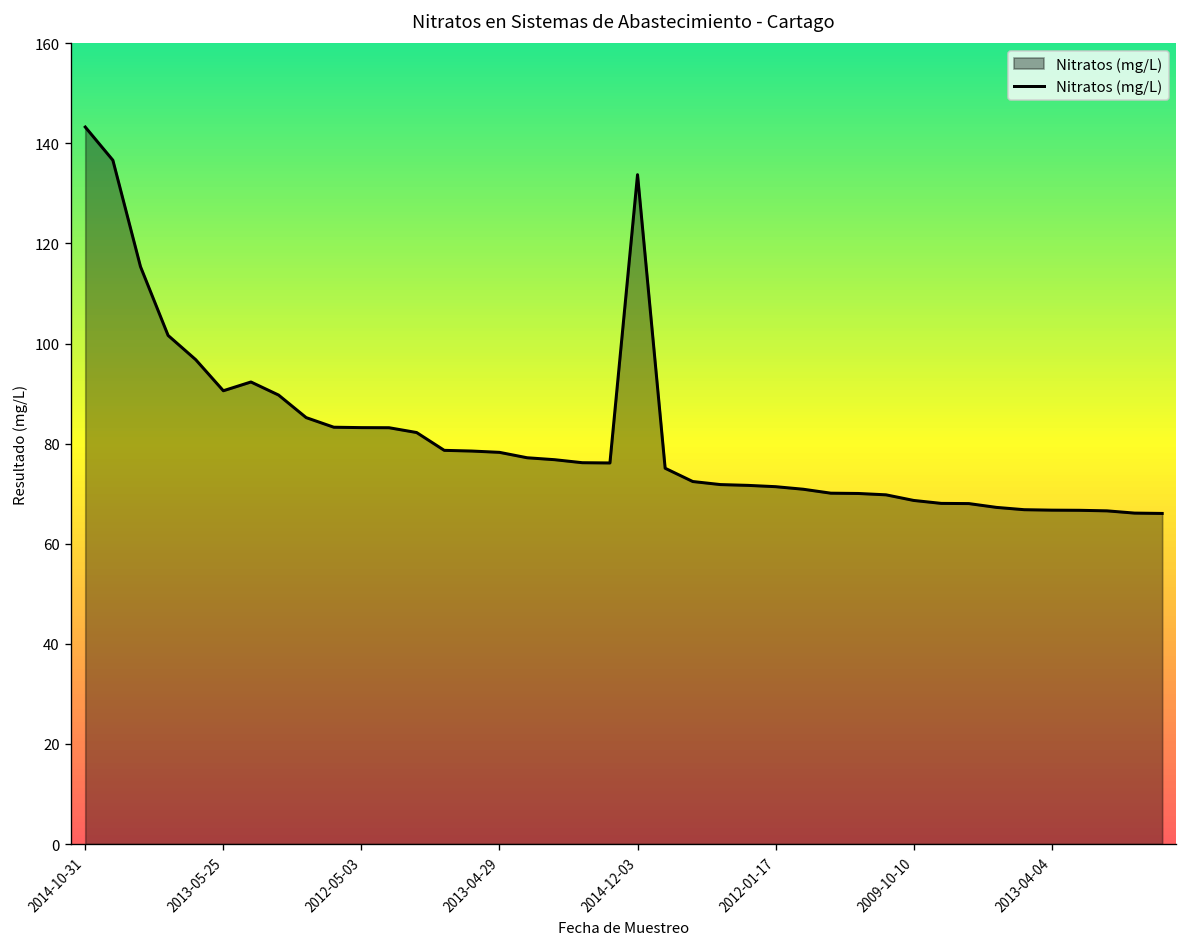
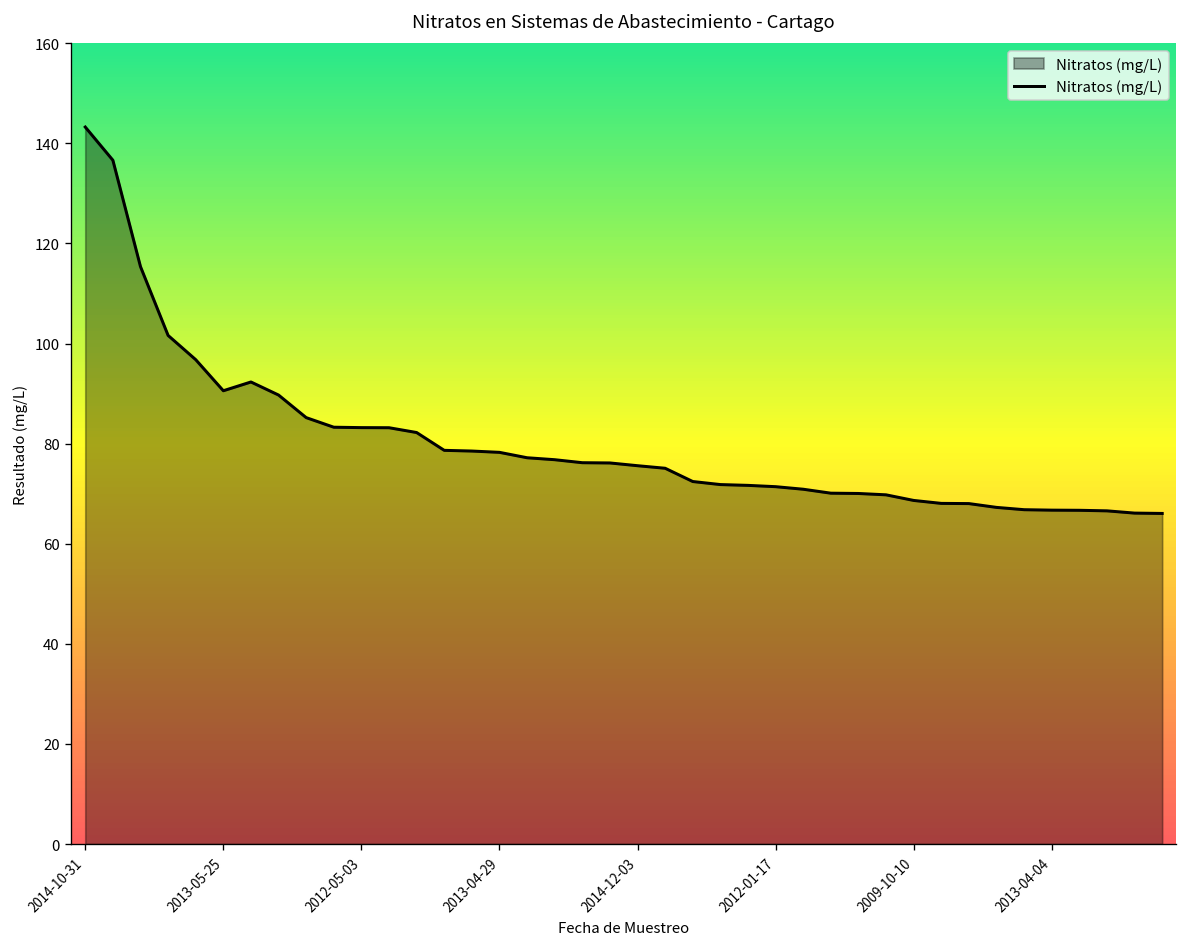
  {
    "2014-10-31": 143,
    "2013-05-25": 91,
-   "2014-12-03": 134
+   "2014-12-03": 76
  }
